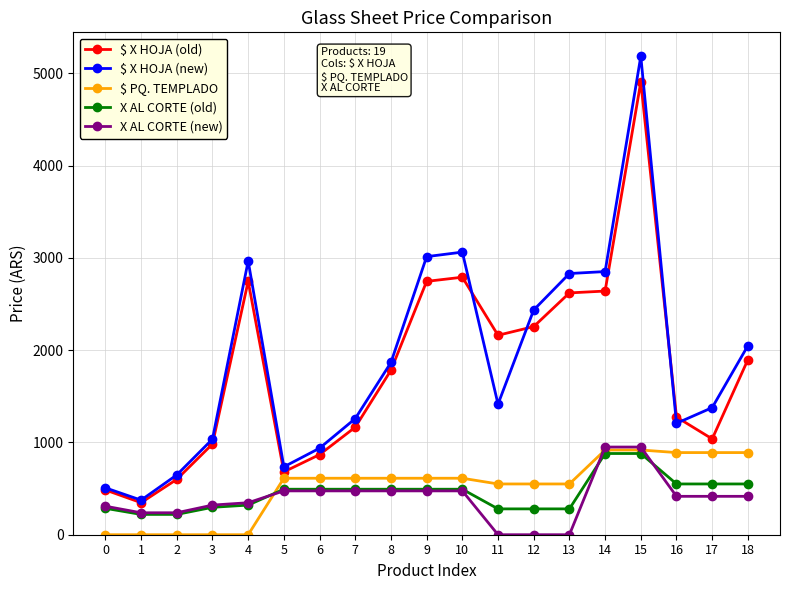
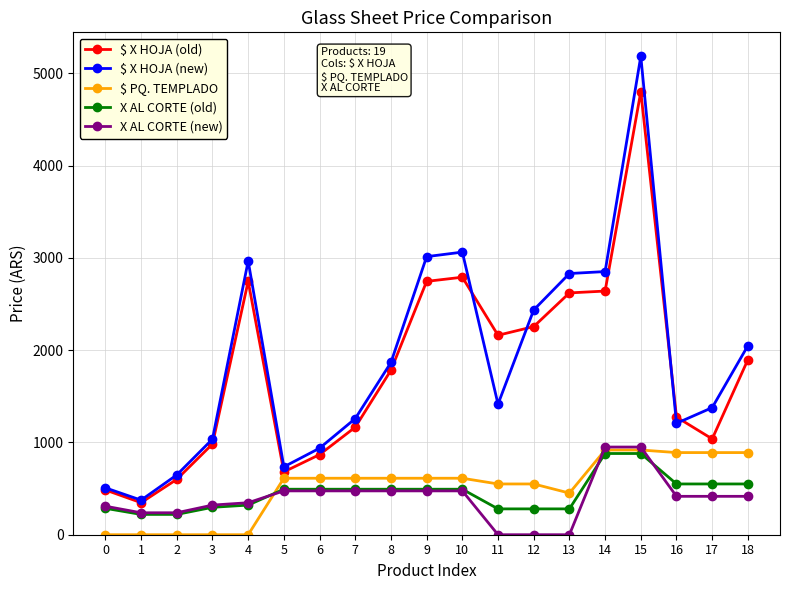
  {
    "$ X HOJA (old)": {
      "1": 300,
      "2": 600,
      "3": 1000,
      "4": 2700,
      "5": 700,
      "6": 900,
      "7": 1200,
      "8": 1800,
      "9": 2700,
      "10": 2800,
      "11": 2200,
      "12": 2300,
      "13": 2600,
      "14": 2600,
-     "15": 4900,
+     "15": 4800,
      "16": 1300,
      "17": 1000,
      "18": 1900
    },
    "$ X HOJA (new)": {
      "1": 400,
      "2": 600,
      "3": 1000,
      "4": 3000,
      "5": 700,
      "6": 900,
      "7": 1300,
      "8": 1900,
      "9": 3000,
      "10": 3100,
      "11": 1400,
      "12": 2400,
      "13": 2800,
      "14": 2900,
      "15": 5200,
      "16": 1200,
      "17": 1400,
      "18": 2000
    },
    "$ PQ. TEMPLADO": {
      "0": 0,
      "1": 0,
      "2": 0,
      "3": 0,
      "4": 0,
      "5": 600,
      "6": 600,
      "7": 600,
      "8": 600,
      "9": 600,
      "10": 600,
      "11": 600,
      "12": 600,
-     "13": 600,
+     "13": 500,
      "14": 900,
      "15": 900,
      "16": 900,
      "17": 900,
      "18": 900
    },
    "X AL CORTE (old)": {
      "11": 300,
      "12": 300,
      "13": 300,
      "14": 900,
      "15": 900,
      "16": 600,
      "17": 600,
      "18": 600
    },
    "X AL CORTE (new)": {
      "11": 0,
      "12": 0,
      "13": 0,
      "14": 1000,
      "15": 1000,
      "16": 400,
      "17": 400,
      "18": 400
    }
  }
